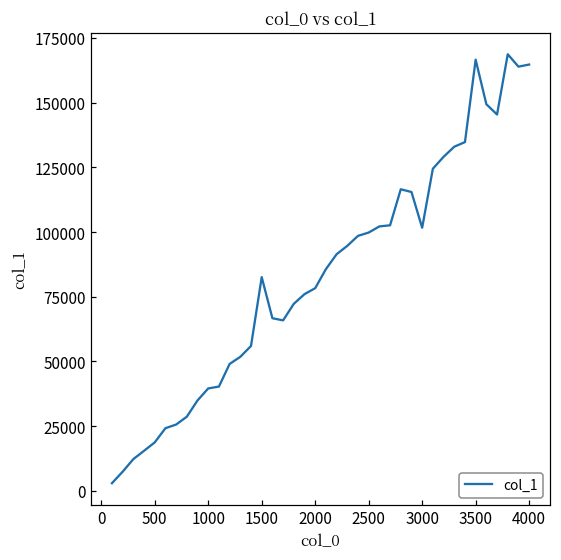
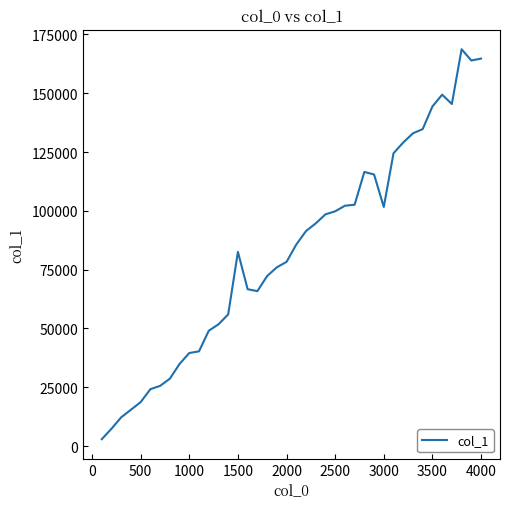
  {
    "500": 19000,
    "1000": 40000,
    "1500": 83000,
    "2000": 78000,
    "2500": 100000,
    "3000": 102000,
-   "3500": 167000,
+   "3500": 144000,
    "4000": 165000
  }
